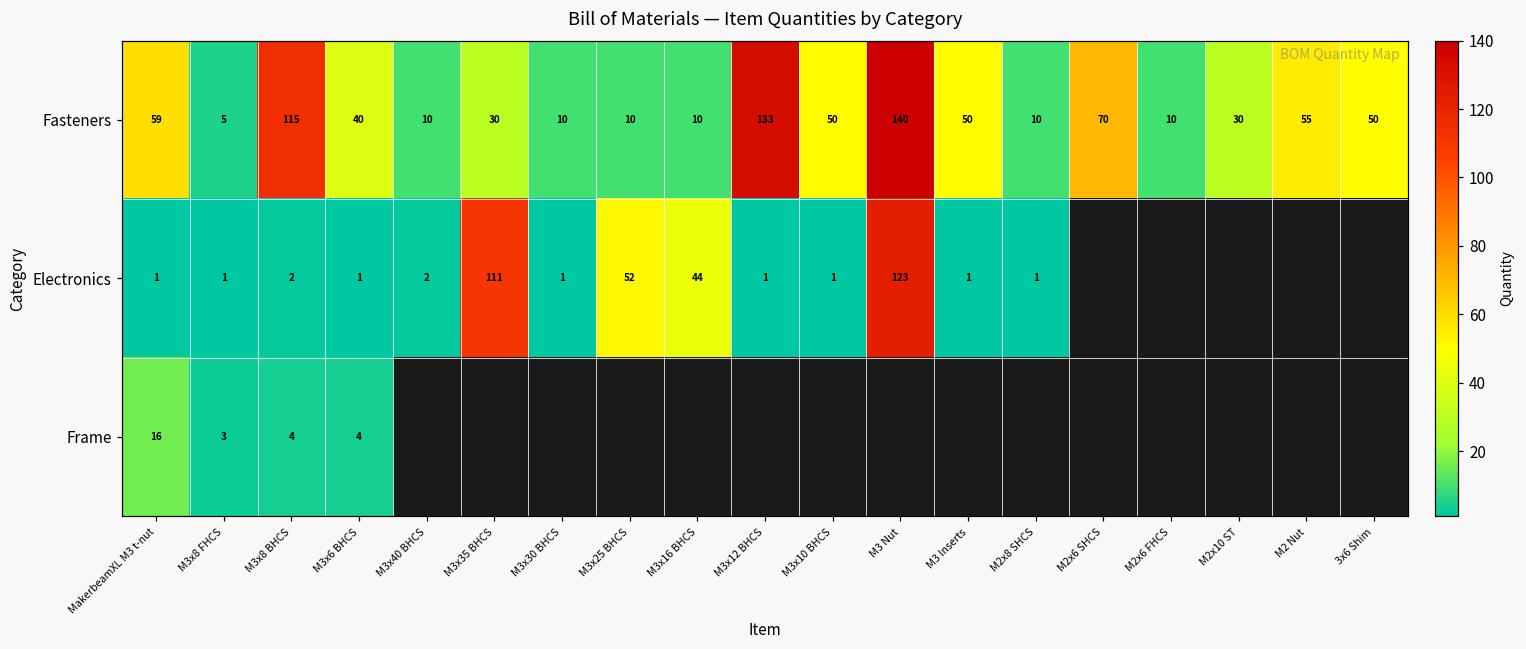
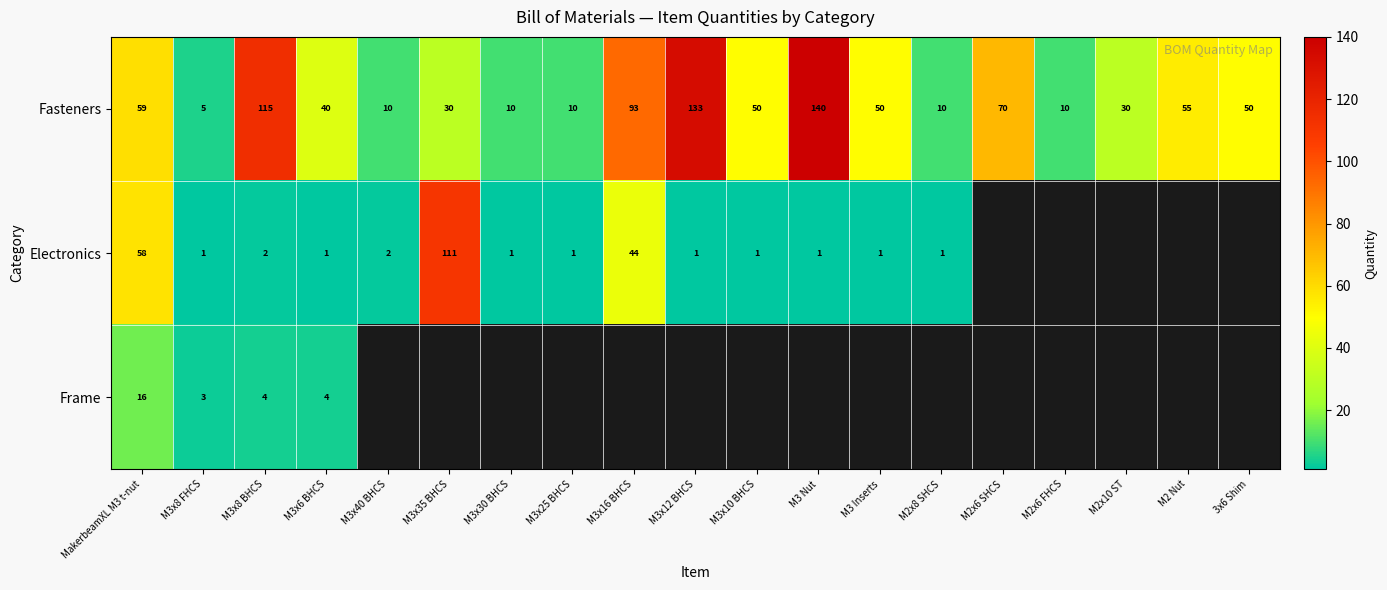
  {
    "Fasteners": {
      "MakerbeamXL M3 t-nut": 59,
      "M3x8 FHCS": 5,
      "M3x8 BHCS": 115,
      "M3x6 BHCS": 40,
      "M3x40 BHCS": 10,
      "M3x35 BHCS": 30,
      "M3x30 BHCS": 10,
      "M3x25 BHCS": 10,
-     "M3x16 BHCS": 10,
+     "M3x16 BHCS": 93,
      "M3x12 BHCS": 133,
      "M3x10 BHCS": 50,
      "M3 Nut": 140,
      "M3 Inserts": 50,
      "M2x8 SHCS": 10,
      "M2x6 SHCS": 70,
      "M2x6 FHCS": 10,
      "M2x10 ST": 30,
      "M2 Nut": 55
    },
    "Electronics": {
-     "MakerbeamXL M3 t-nut": 1,
+     "MakerbeamXL M3 t-nut": 58,
      "M3x8 FHCS": 1,
      "M3x8 BHCS": 2,
      "M3x6 BHCS": 1,
      "M3x40 BHCS": 2,
      "M3x35 BHCS": 111,
      "M3x30 BHCS": 1,
-     "M3x25 BHCS": 52,
+     "M3x25 BHCS": 1,
      "M3x16 BHCS": 44,
      "M3x12 BHCS": 1,
      "M3x10 BHCS": 1,
-     "M3 Nut": 123,
+     "M3 Nut": 1,
      "M3 Inserts": 1,
      "M2x8 SHCS": 1
    },
    "Frame": {
      "MakerbeamXL M3 t-nut": 16,
      "M3x8 FHCS": 3,
      "M3x8 BHCS": 4,
      "M3x6 BHCS": 4
    }
  }
